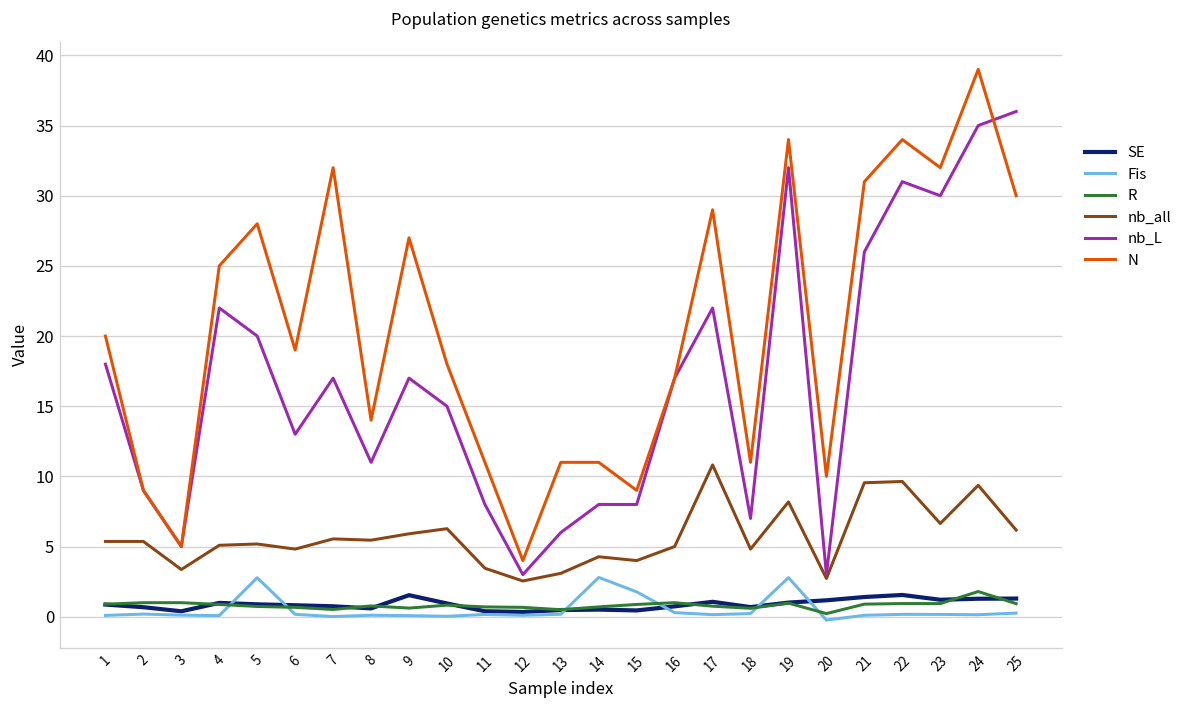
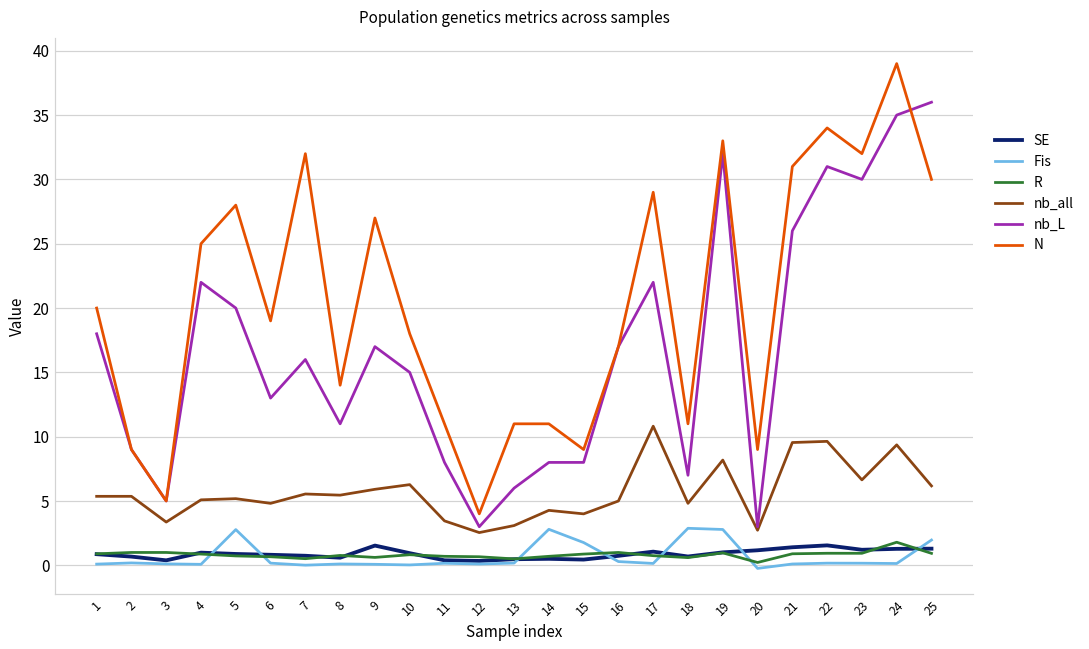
  {
    "SE": {
      "2": 0.7,
      "3": 0.4,
      "7": 0.7,
      "9": 1.5,
      "11": 0.4,
      "12": 0.3,
      "15": 0.4,
      "16": 0.7,
      "17": 1.1,
      "20": 1.2,
      "21": 1.4,
      "22": 1.6,
      "23": 1.2,
      "24": 1.3,
      "25": 1.3
    },
    "Fis": {
      "1": 0.1,
      "2": 0.2,
      "3": 0.1,
      "4": 0.1,
      "5": 2.8,
      "6": 0.2,
      "7": 0.0,
      "8": 0.1,
      "9": 0.1,
      "10": 0.0,
      "11": 0.2,
      "12": 0.1,
      "13": 0.2,
      "14": 2.8,
      "15": 1.8,
      "16": 0.3,
      "17": 0.1,
-     "18": 0.2,
+     "18": 2.9,
      "19": 2.8,
      "20": -0.2,
      "21": 0.1,
      "22": 0.2,
      "23": 0.2,
      "24": 0.1,
-     "25": 0.3
+     "25": 2.0
    },
    "R": {
      "2": 1.0,
      "3": 1.0,
      "7": 0.5,
      "9": 0.6,
      "11": 0.7,
      "12": 0.7,
      "15": 0.9,
      "16": 1.0,
      "17": 0.8,
      "20": 0.2,
      "21": 0.9,
      "22": 0.9,
      "23": 0.9,
      "24": 1.8,
      "25": 0.9
    },
    "nb_all": {
      "1": 5.4,
      "2": 5.4,
      "3": 3.4,
      "4": 5.1,
      "5": 5.2,
      "6": 4.8,
      "7": 5.5,
      "8": 5.5,
      "9": 5.9,
      "10": 6.3,
      "11": 3.5,
      "12": 2.5,
      "13": 3.1,
      "14": 4.3,
      "15": 4.0,
      "16": 5.0,
      "17": 10.8,
      "18": 4.8,
      "19": 8.2,
      "20": 2.7,
      "21": 9.5,
      "22": 9.6,
      "23": 6.6,
      "24": 9.4,
      "25": 6.2
    },
    "nb_L": {
      "1": 18,
      "4": 22,
      "5": 20,
      "6": 13,
-     "7": 17,
+     "7": 16,
      "8": 11,
      "9": 17,
      "10": 15,
      "11": 8,
      "12": 3,
      "13": 6,
      "14": 8,
      "15": 8,
      "17": 22,
      "18": 7,
      "19": 32,
      "20": 3,
      "21": 26,
      "22": 31,
      "23": 30,
      "24": 35,
      "25": 36
    },
    "N": {
      "1": 20,
      "4": 25,
      "5": 28,
      "6": 19,
      "7": 32,
      "8": 14,
      "9": 27,
      "10": 18,
      "11": 11,
      "12": 4,
      "13": 11,
      "14": 11,
      "15": 9,
      "17": 29,
      "18": 11,
-     "19": 34,
-     "20": 10,
+     "19": 33,
+     "20": 9,
      "21": 31,
      "22": 34,
      "23": 32,
      "24": 39,
      "25": 30
    }
  }
